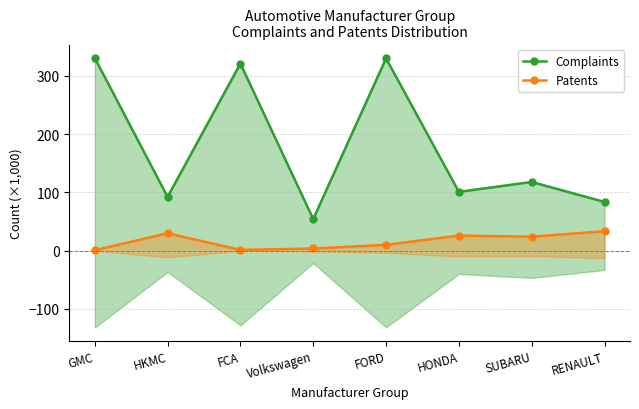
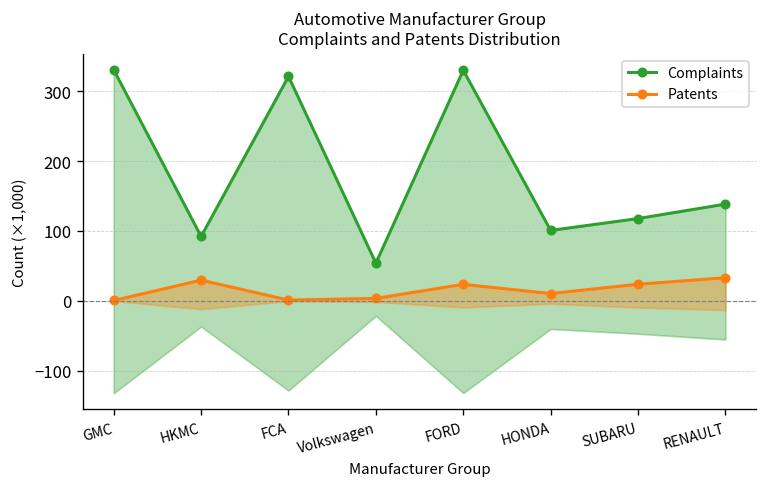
  {
    "Complaints": {
      "GMC": 330,
      "HKMC": 90,
      "FCA": 320,
      "Volkswagen": 50,
      "FORD": 330,
      "HONDA": 100,
      "SUBARU": 120,
-     "RENAULT": 80
+     "RENAULT": 140
    },
    "Patents": {
      "GMC": 0,
      "HKMC": 30,
      "FCA": 0,
      "Volkswagen": 0,
-     "FORD": 10,
-     "HONDA": 30,
+     "FORD": 20,
+     "HONDA": 10,
      "SUBARU": 20,
      "RENAULT": 30
    }
  }
